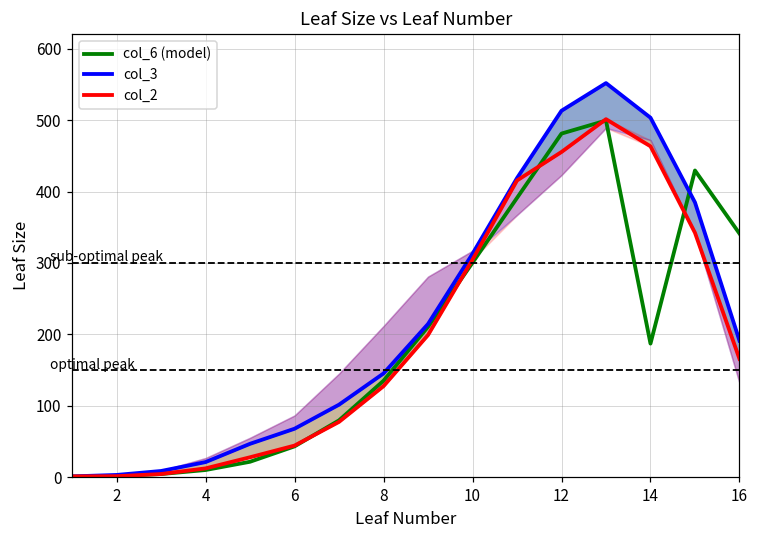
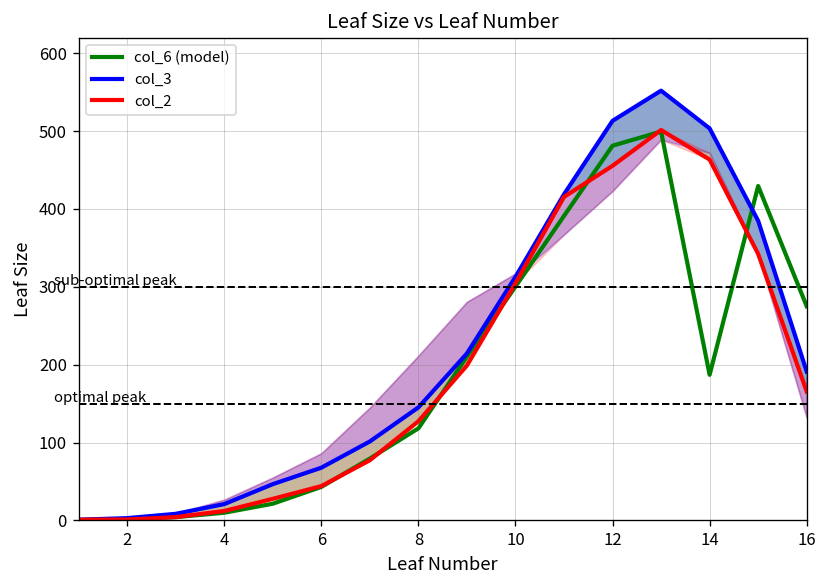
  {
    "col_6 (model)": {
-     "8": 140,
+     "8": 120,
      "10": 300,
      "12": 480,
      "14": 190,
-     "16": 340
+     "16": 280
    }
  }
